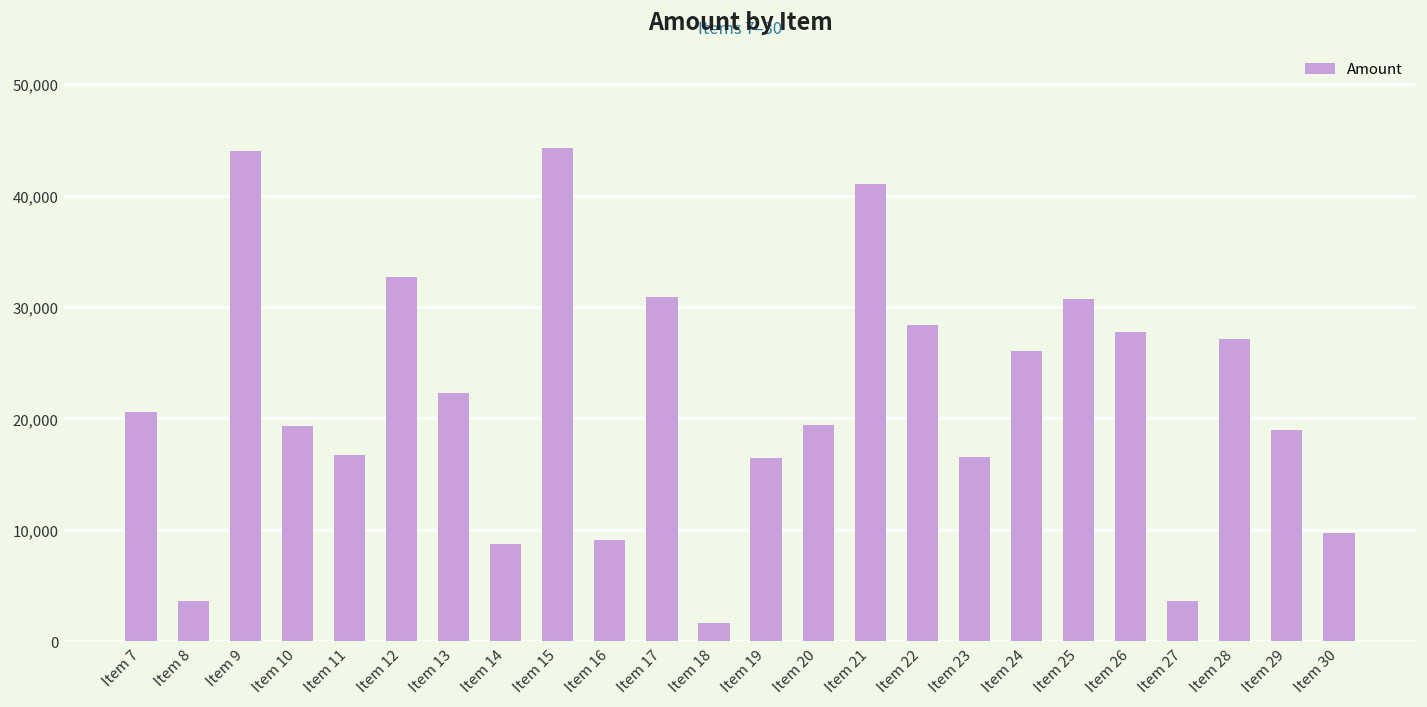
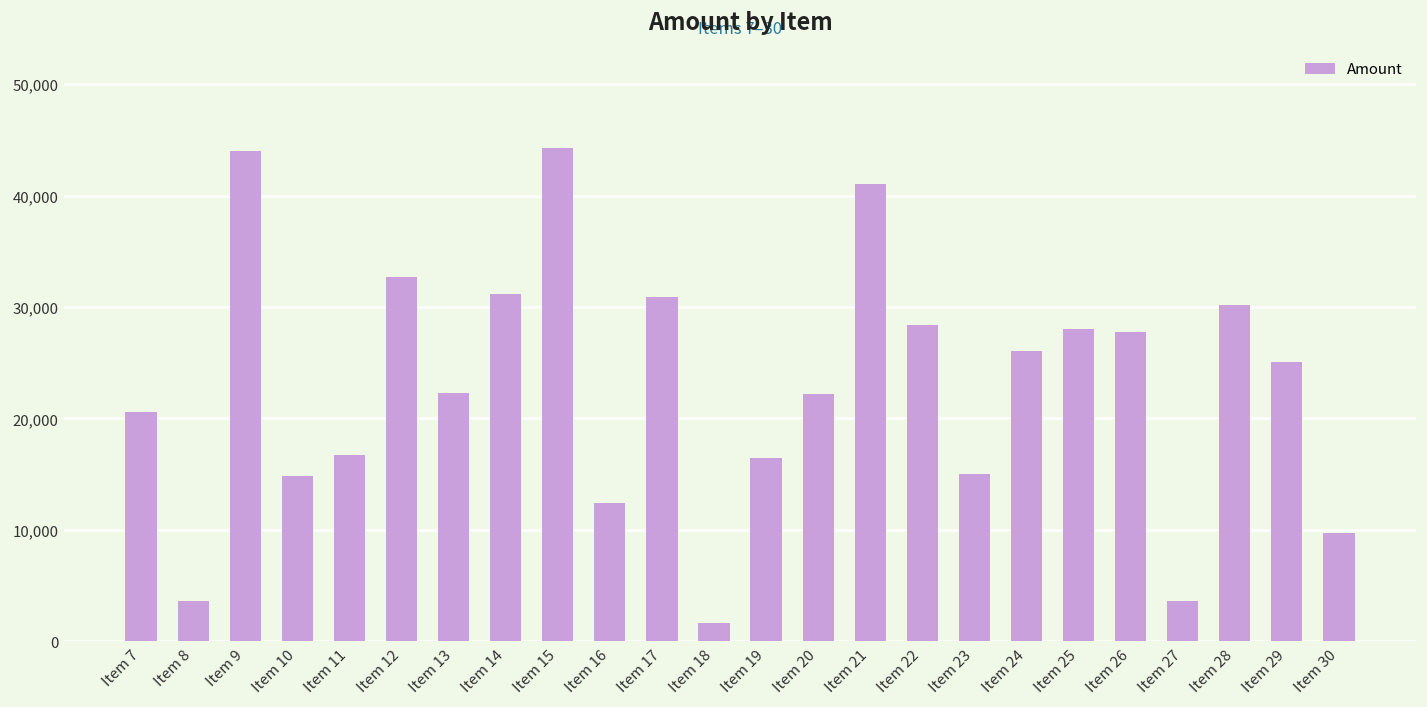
  {
    "Item 7": "21,000",
    "Item 8": "4,000",
    "Item 9": "44,000",
-   "Item 10": "19,000",
+   "Item 10": "15,000",
    "Item 11": "17,000",
    "Item 12": "33,000",
    "Item 13": "22,000",
-   "Item 14": "9,000",
+   "Item 14": "31,000",
    "Item 15": "44,000",
-   "Item 16": "9,000",
+   "Item 16": "12,000",
    "Item 17": "31,000",
    "Item 18": "2,000",
    "Item 19": "16,000",
-   "Item 20": "19,000",
+   "Item 20": "22,000",
    "Item 21": "41,000",
    "Item 22": "28,000",
-   "Item 23": "17,000",
+   "Item 23": "15,000",
    "Item 24": "26,000",
-   "Item 25": "31,000",
+   "Item 25": "28,000",
    "Item 26": "28,000",
    "Item 27": "4,000",
-   "Item 28": "27,000",
-   "Item 29": "19,000",
+   "Item 28": "30,000",
+   "Item 29": "25,000",
    "Item 30": "10,000"
  }
